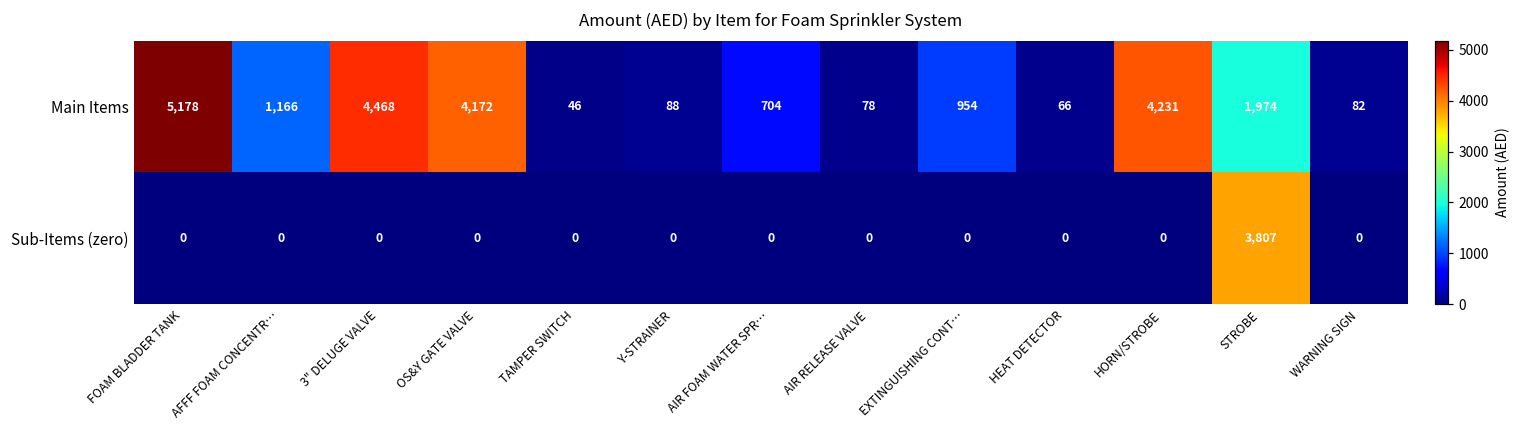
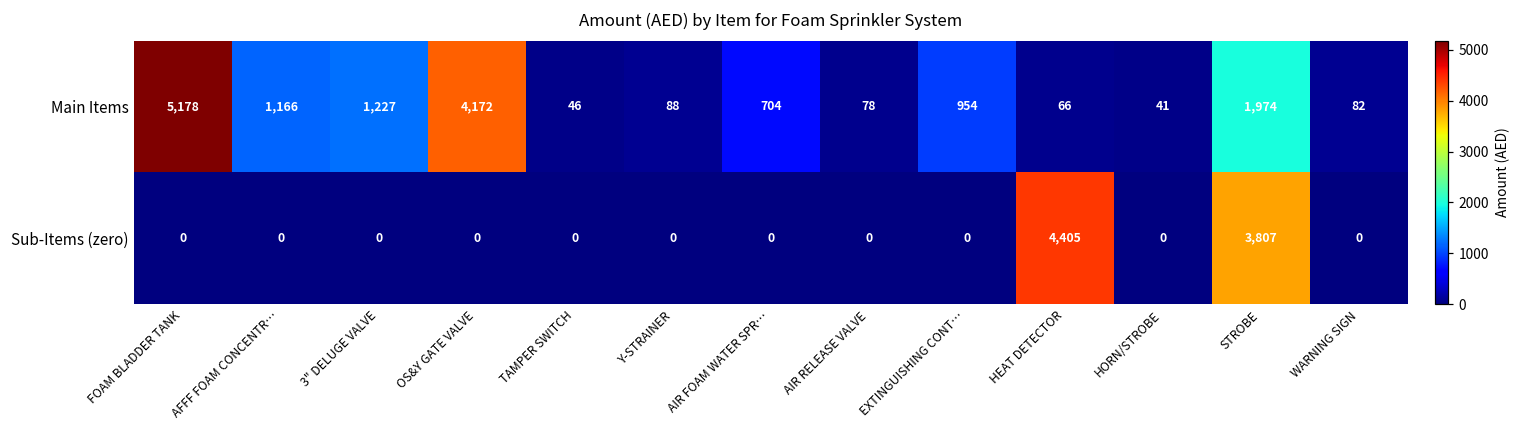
  {
    "Main Items": {
      "FOAM BLADDER TANK": "5,178",
      "AFFF FOAM CONCENTR…": "1,166",
-     "3\" DELUGE VALVE": "4,468",
+     "3\" DELUGE VALVE": "1,227",
      "OS&Y GATE VALVE": "4,172",
      "TAMPER SWITCH": "46",
      "Y-STRAINER": "88",
      "AIR FOAM WATER SPR…": "704",
      "AIR RELEASE VALVE": "78",
      "EXTINGUISHING CONT…": "954",
      "HEAT DETECTOR": "66",
-     "HORN/STROBE": "4,231",
+     "HORN/STROBE": "41",
      "STROBE": "1,974",
      "WARNING SIGN": "82"
    },
    "Sub-Items (zero)": {
      "FOAM BLADDER TANK": "0",
      "AFFF FOAM CONCENTR…": "0",
      "3\" DELUGE VALVE": "0",
      "OS&Y GATE VALVE": "0",
      "TAMPER SWITCH": "0",
      "Y-STRAINER": "0",
      "AIR FOAM WATER SPR…": "0",
      "AIR RELEASE VALVE": "0",
      "EXTINGUISHING CONT…": "0",
-     "HEAT DETECTOR": "0",
+     "HEAT DETECTOR": "4,405",
      "HORN/STROBE": "0",
      "STROBE": "3,807",
      "WARNING SIGN": "0"
    }
  }
